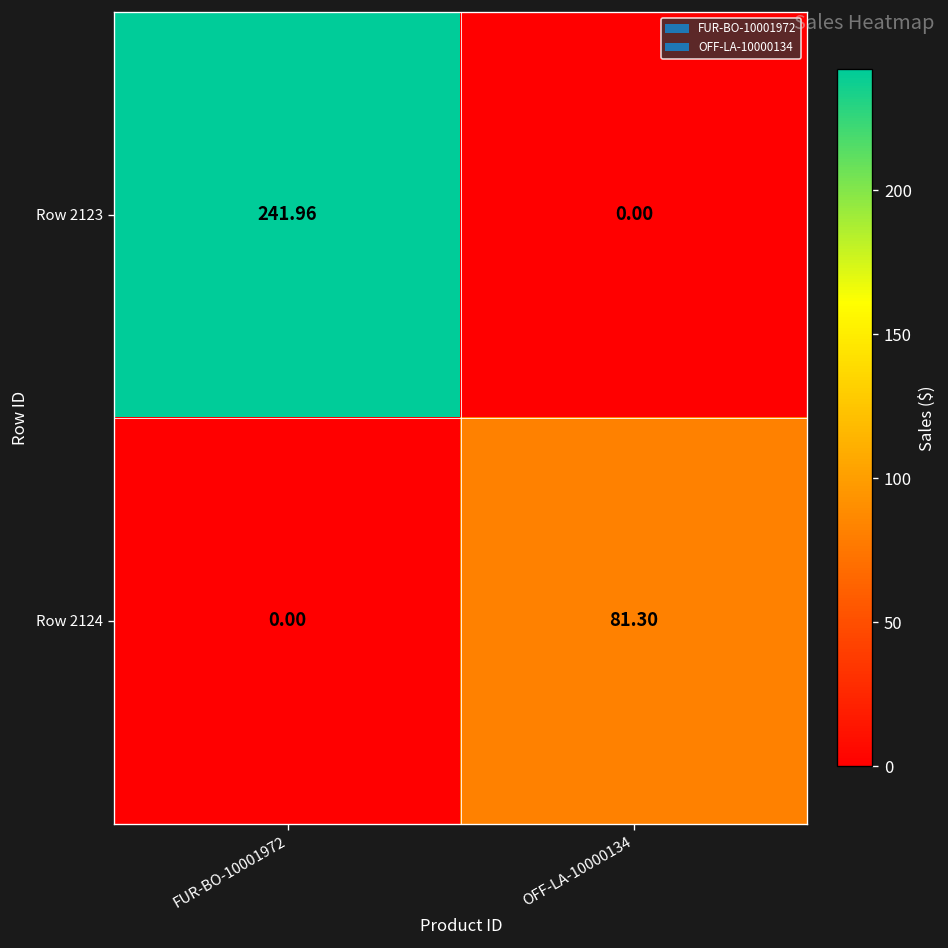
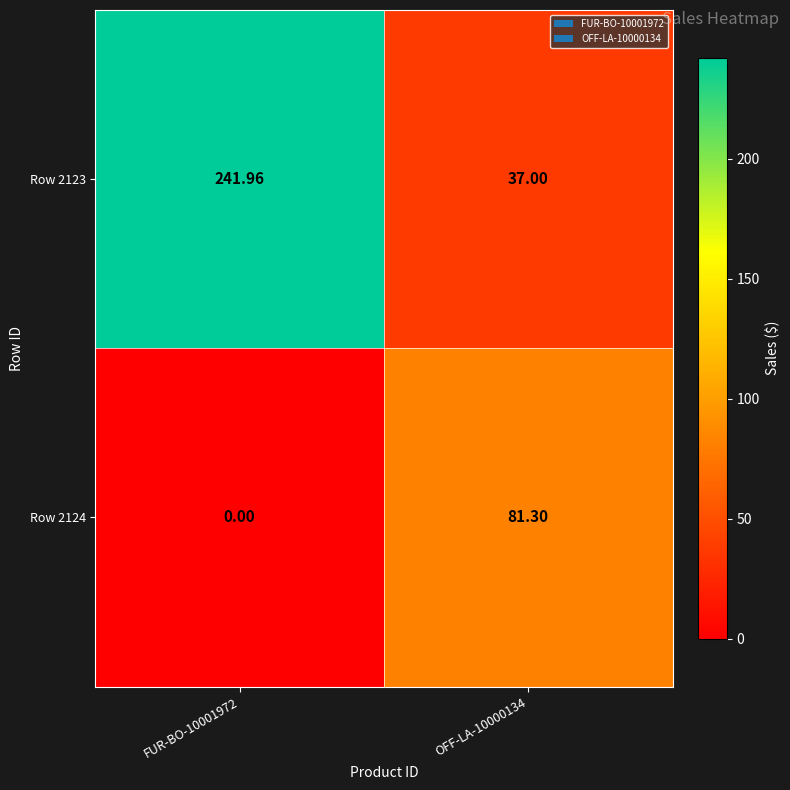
  {
    "Row 2123": {
      "FUR-BO-10001972": 241.96,
-     "OFF-LA-10000134": 0.00
+     "OFF-LA-10000134": 37.00
    },
    "Row 2124": {
      "FUR-BO-10001972": 0.00,
      "OFF-LA-10000134": 81.30
    }
  }
